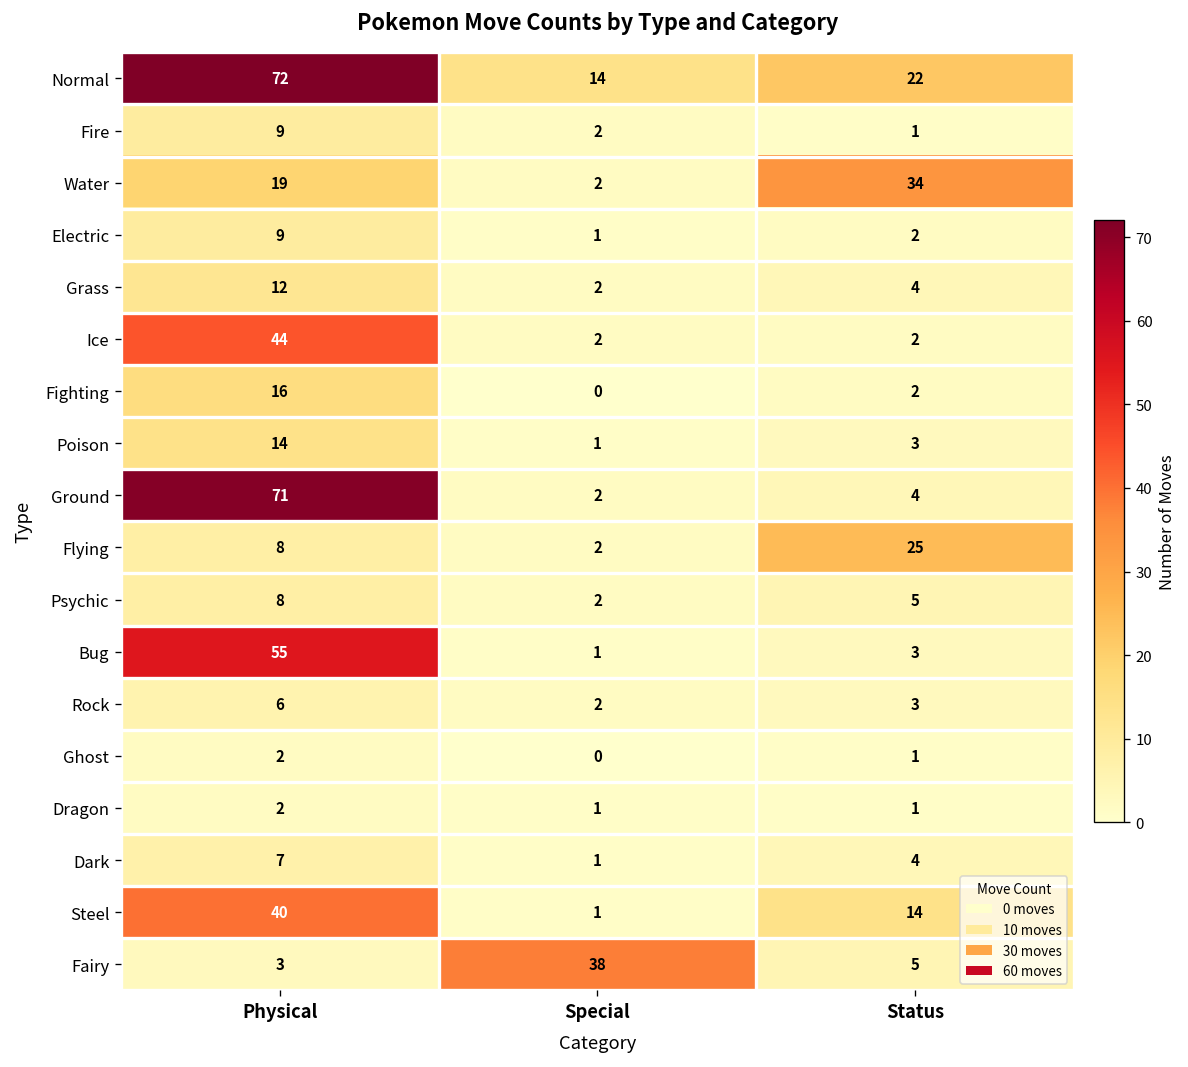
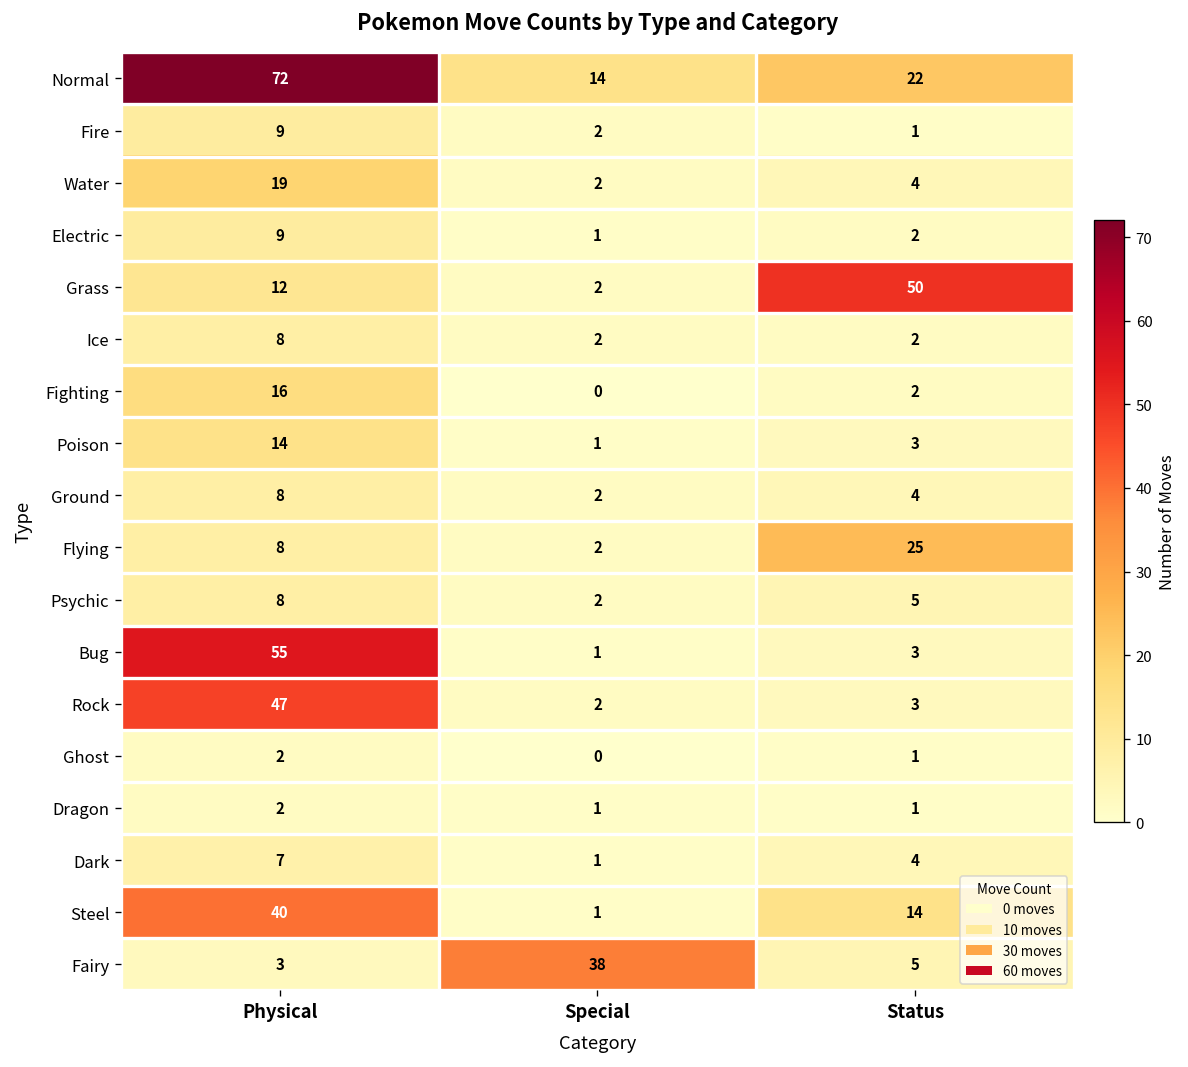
  {
    "Normal": {
      "Physical": 72,
      "Special": 14,
      "Status": 22
    },
    "Fire": {
      "Physical": 9,
      "Special": 2,
      "Status": 1
    },
    "Water": {
      "Physical": 19,
      "Special": 2,
-     "Status": 34
+     "Status": 4
    },
    "Electric": {
      "Physical": 9,
      "Special": 1,
      "Status": 2
    },
    "Grass": {
      "Physical": 12,
      "Special": 2,
-     "Status": 4
+     "Status": 50
    },
    "Ice": {
-     "Physical": 44,
+     "Physical": 8,
      "Special": 2,
      "Status": 2
    },
    "Fighting": {
      "Physical": 16,
      "Special": 0,
      "Status": 2
    },
    "Poison": {
      "Physical": 14,
      "Special": 1,
      "Status": 3
    },
    "Ground": {
-     "Physical": 71,
+     "Physical": 8,
      "Special": 2,
      "Status": 4
    },
    "Flying": {
      "Physical": 8,
      "Special": 2,
      "Status": 25
    },
    "Psychic": {
      "Physical": 8,
      "Special": 2,
      "Status": 5
    },
    "Bug": {
      "Physical": 55,
      "Special": 1,
      "Status": 3
    },
    "Rock": {
-     "Physical": 6,
+     "Physical": 47,
      "Special": 2,
      "Status": 3
    },
    "Ghost": {
      "Physical": 2,
      "Special": 0,
      "Status": 1
    },
    "Dragon": {
      "Physical": 2,
      "Special": 1,
      "Status": 1
    },
    "Dark": {
      "Physical": 7,
      "Special": 1,
      "Status": 4
    },
    "Steel": {
      "Physical": 40,
      "Special": 1,
      "Status": 14
    },
    "Fairy": {
      "Physical": 3,
      "Special": 38,
      "Status": 5
    }
  }
